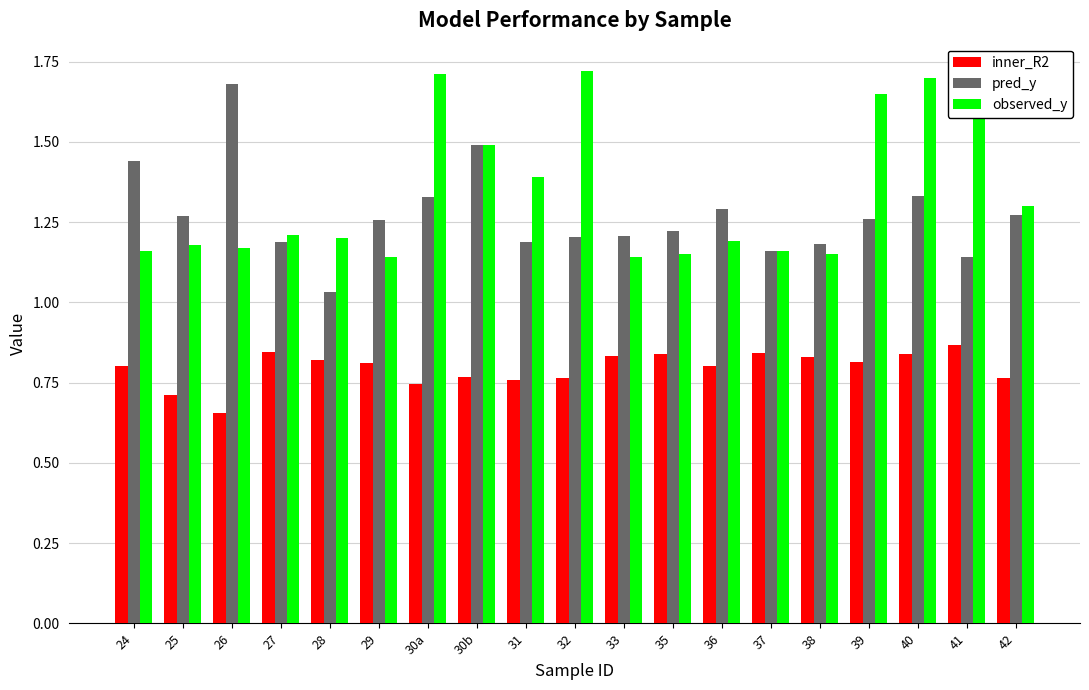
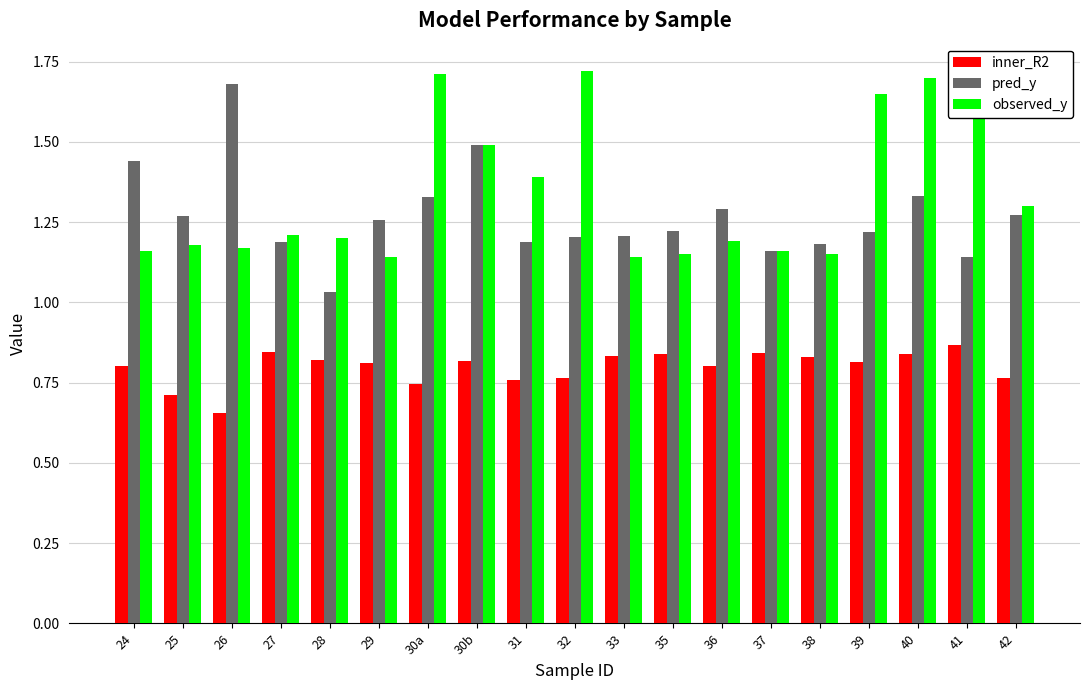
  {
    "inner_R2": {
      "24": 0.80,
      "25": 0.71,
      "26": 0.66,
      "27": 0.84,
      "28": 0.82,
      "29": 0.81,
      "30a": 0.75,
-     "30b": 0.77,
+     "30b": 0.82,
      "31": 0.76,
      "32": 0.76,
      "33": 0.83,
      "35": 0.84,
      "36": 0.80,
      "37": 0.84,
      "38": 0.83,
      "39": 0.81,
      "40": 0.84,
      "41": 0.87,
      "42": 0.76
    },
    "pred_y": {
      "24": 1.44,
      "25": 1.27,
      "26": 1.68,
      "27": 1.19,
      "28": 1.03,
      "29": 1.26,
      "30a": 1.33,
      "30b": 1.49,
      "31": 1.19,
      "32": 1.20,
      "33": 1.21,
      "35": 1.22,
      "36": 1.29,
      "37": 1.16,
      "38": 1.18,
-     "39": 1.26,
+     "39": 1.22,
      "40": 1.33,
      "41": 1.14,
      "42": 1.27
    },
    "observed_y": {
      "24": 1.16,
      "25": 1.18,
      "26": 1.17,
      "27": 1.21,
      "28": 1.20,
      "29": 1.14,
      "30a": 1.71,
      "30b": 1.49,
      "31": 1.39,
      "32": 1.72,
      "33": 1.14,
      "35": 1.15,
      "36": 1.19,
      "37": 1.16,
      "38": 1.15,
      "39": 1.65,
      "40": 1.70,
      "42": 1.30
    }
  }
